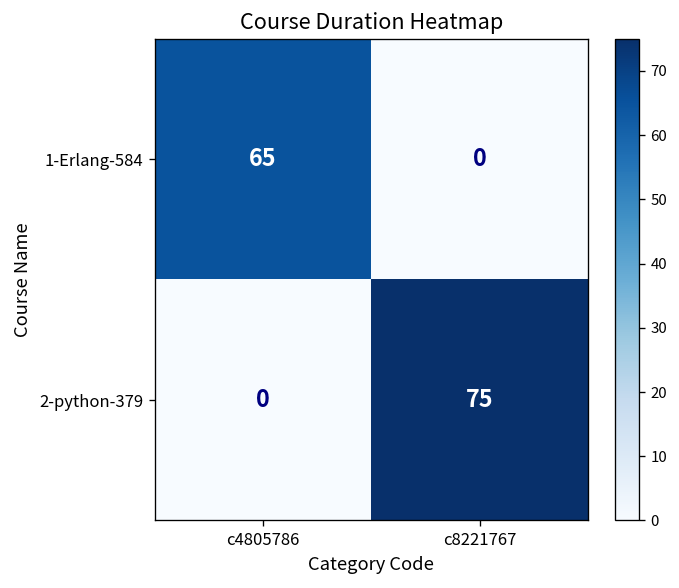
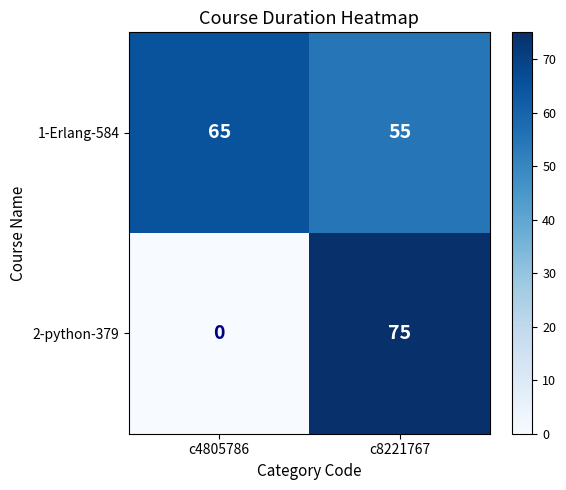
  {
    "1-Erlang-584": {
      "c4805786": 65,
-     "c8221767": 0
+     "c8221767": 55
    },
    "2-python-379": {
      "c4805786": 0,
      "c8221767": 75
    }
  }
